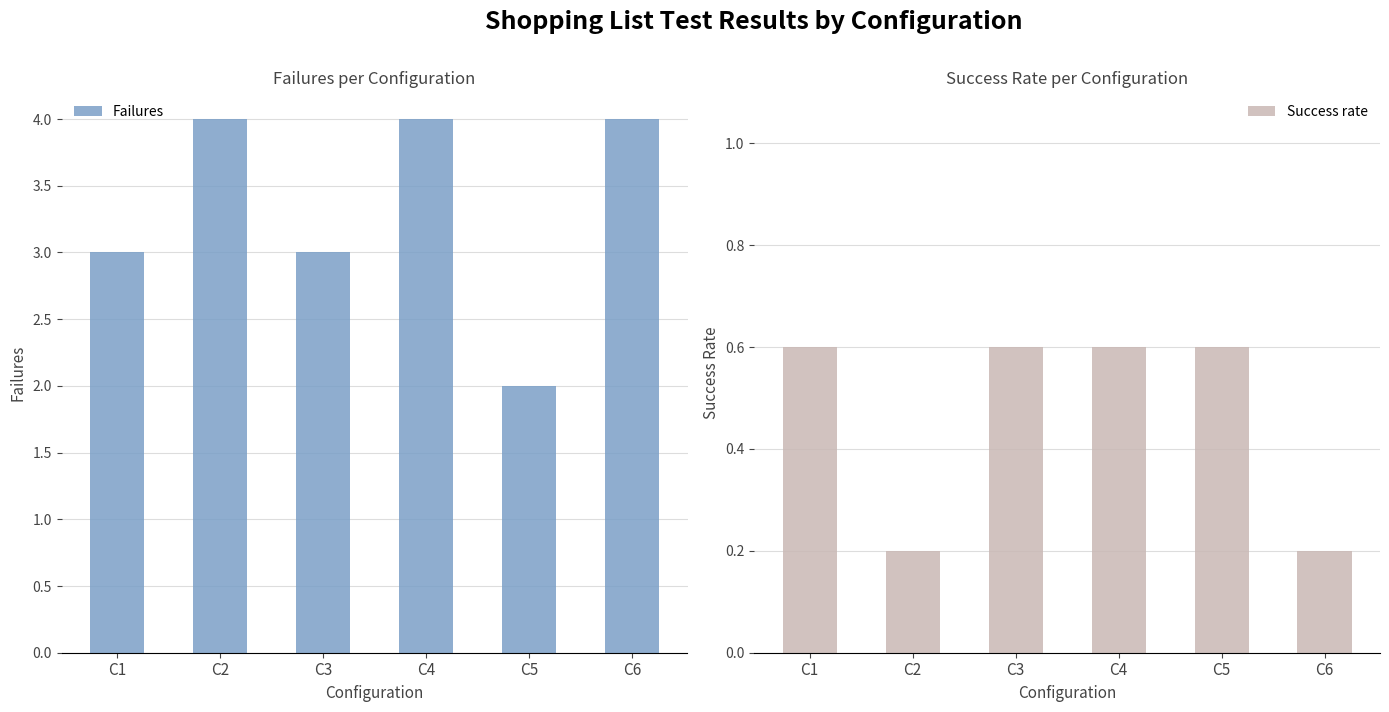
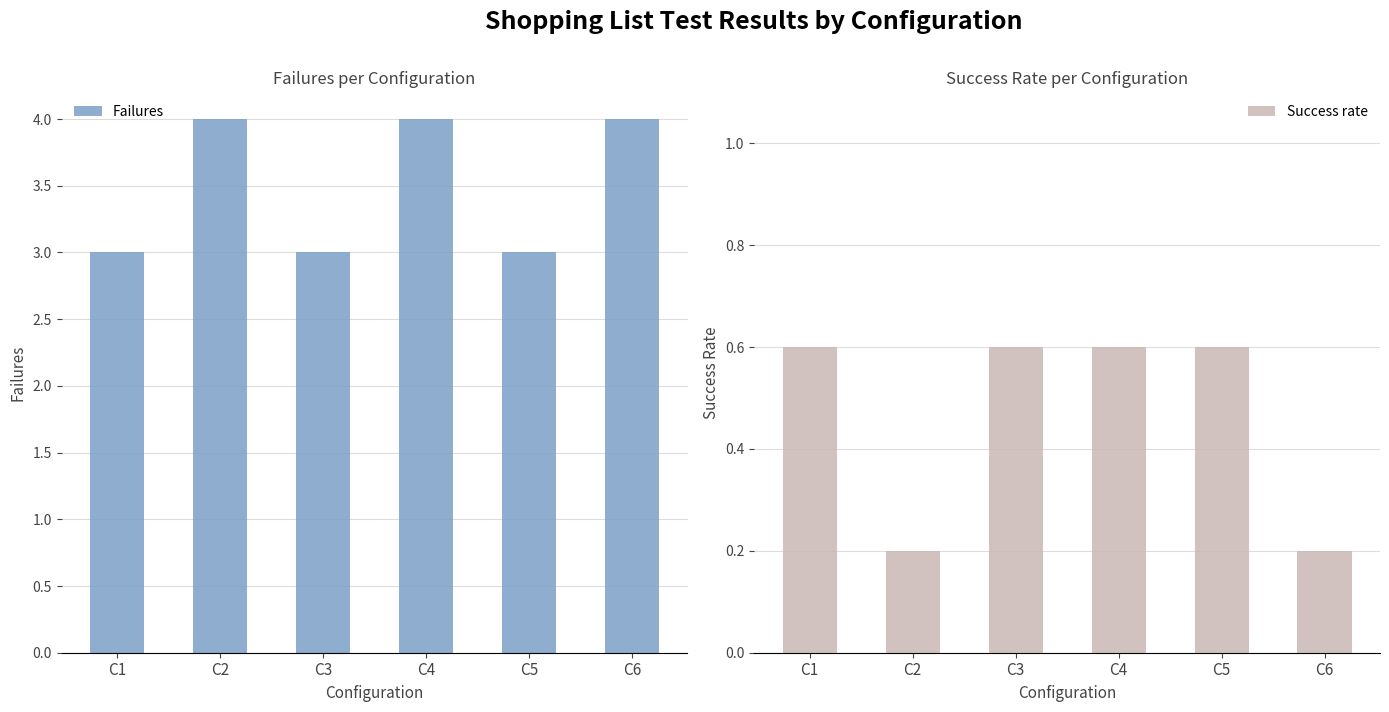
  {
    "Failures per Configuration": {
      "C1": 3,
      "C2": 4,
      "C3": 3,
      "C4": 4,
-     "C5": 2,
+     "C5": 3,
      "C6": 4
    },
    "Success Rate per Configuration": {
      "C1": 0.60,
      "C2": 0.20,
      "C3": 0.60,
      "C4": 0.60,
      "C5": 0.60,
      "C6": 0.20
    }
  }
